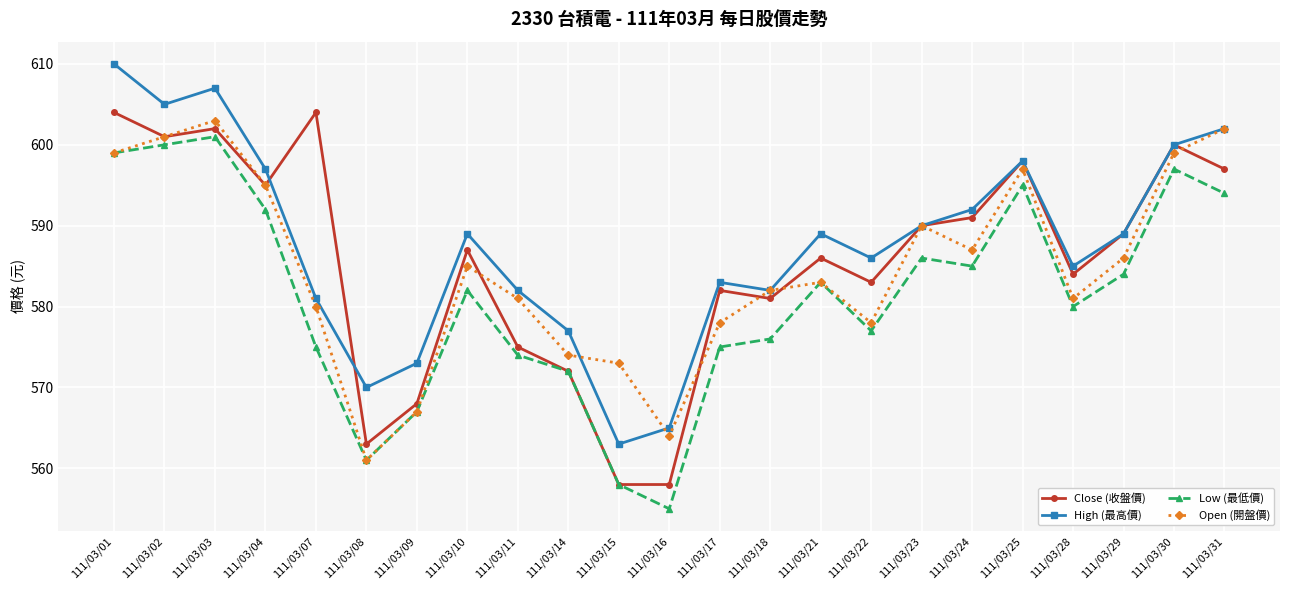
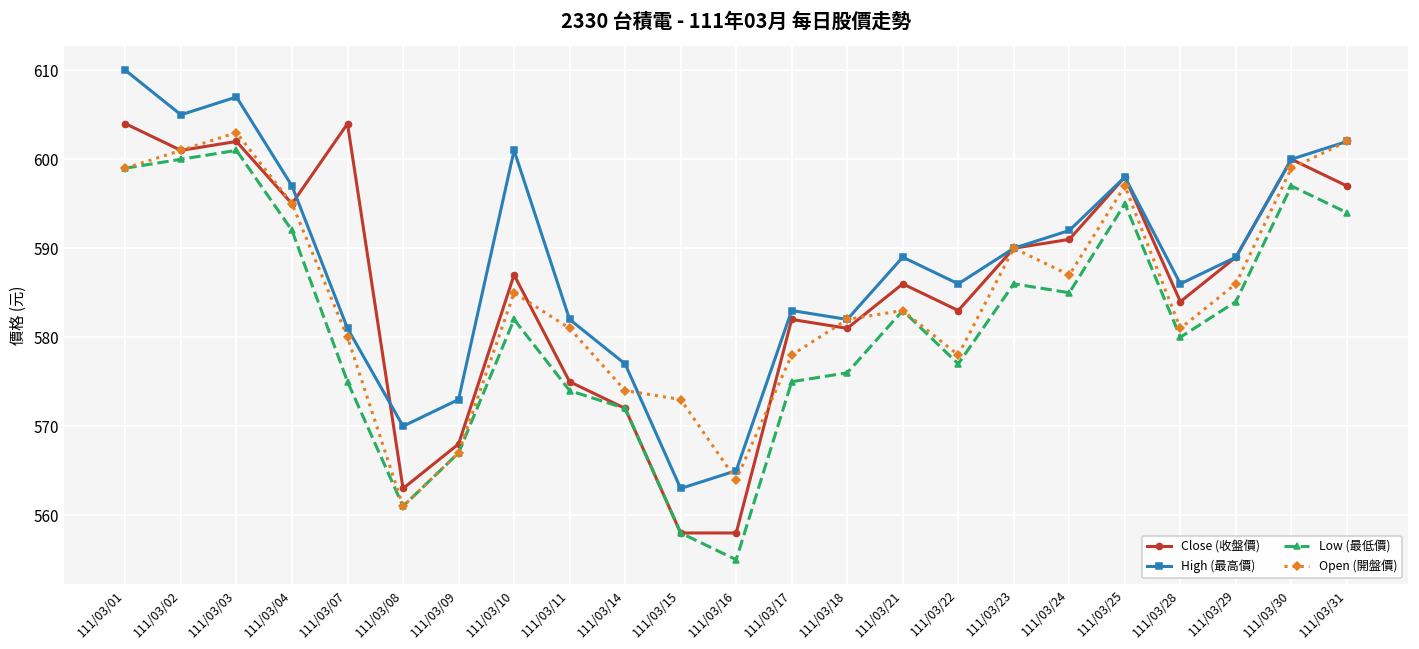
  {
    "Close (收盤價)": {
      "111/03/01": 604,
      "111/03/03": 602,
      "111/03/07": 604,
      "111/03/08": 563,
      "111/03/09": 568,
      "111/03/10": 587,
      "111/03/11": 575,
      "111/03/16": 558,
      "111/03/17": 582,
      "111/03/18": 581,
      "111/03/21": 586,
      "111/03/22": 583,
      "111/03/24": 591,
      "111/03/28": 584,
      "111/03/31": 597
    },
    "High (最高價)": {
      "111/03/01": 610,
      "111/03/02": 605,
      "111/03/03": 607,
      "111/03/04": 597,
      "111/03/07": 581,
      "111/03/08": 570,
      "111/03/09": 573,
-     "111/03/10": 589,
+     "111/03/10": 601,
      "111/03/11": 582,
      "111/03/14": 577,
      "111/03/15": 563,
      "111/03/16": 565,
      "111/03/17": 583,
      "111/03/21": 589,
      "111/03/22": 586,
      "111/03/24": 592,
-     "111/03/28": 585
+     "111/03/28": 586
    },
    "Low (最低價)": {
      "111/03/02": 600,
      "111/03/03": 601,
      "111/03/04": 592,
      "111/03/07": 575,
      "111/03/10": 582,
      "111/03/11": 574,
      "111/03/16": 555,
      "111/03/17": 575,
      "111/03/18": 576,
      "111/03/22": 577,
      "111/03/23": 586,
      "111/03/24": 585,
      "111/03/25": 595,
      "111/03/28": 580,
      "111/03/29": 584,
      "111/03/30": 597,
      "111/03/31": 594
    },
    "Open (開盤價)": {
      "111/03/03": 603,
      "111/03/07": 580,
      "111/03/10": 585,
      "111/03/11": 581,
      "111/03/14": 574,
      "111/03/15": 573,
      "111/03/16": 564,
      "111/03/17": 578,
      "111/03/22": 578,
      "111/03/24": 587,
      "111/03/25": 597,
      "111/03/28": 581,
      "111/03/29": 586,
      "111/03/30": 599
    }
  }
